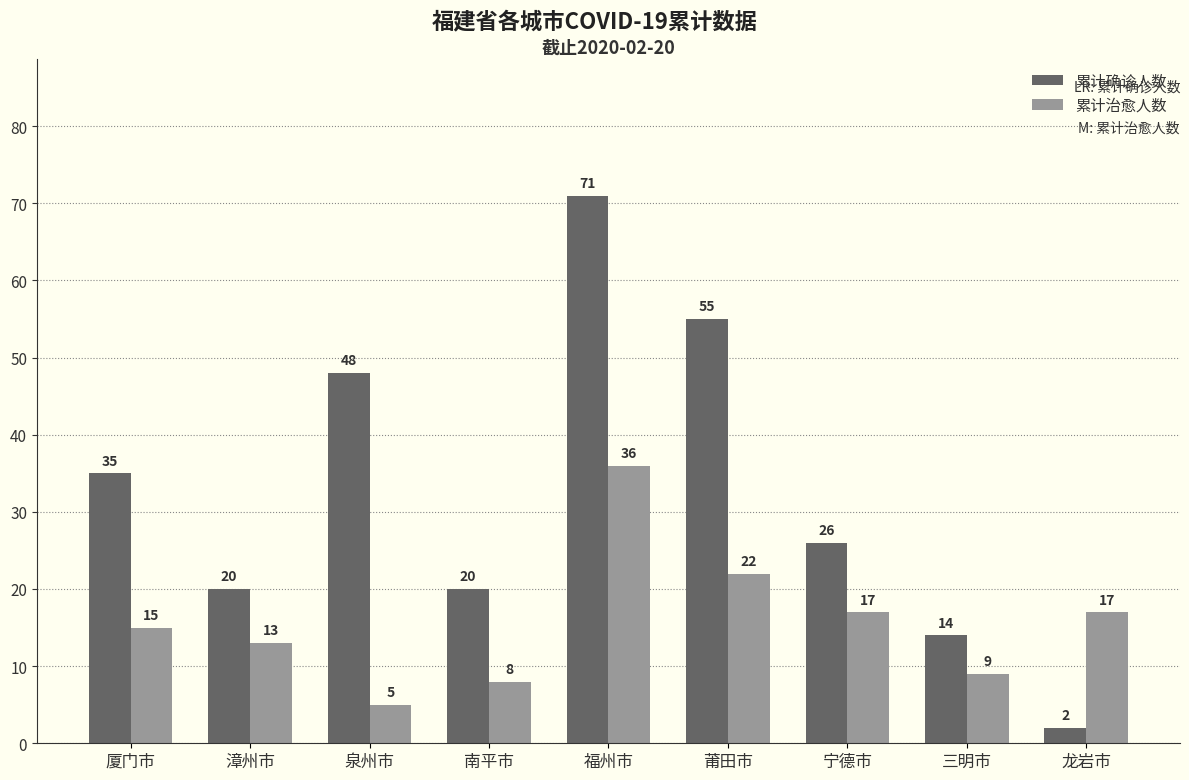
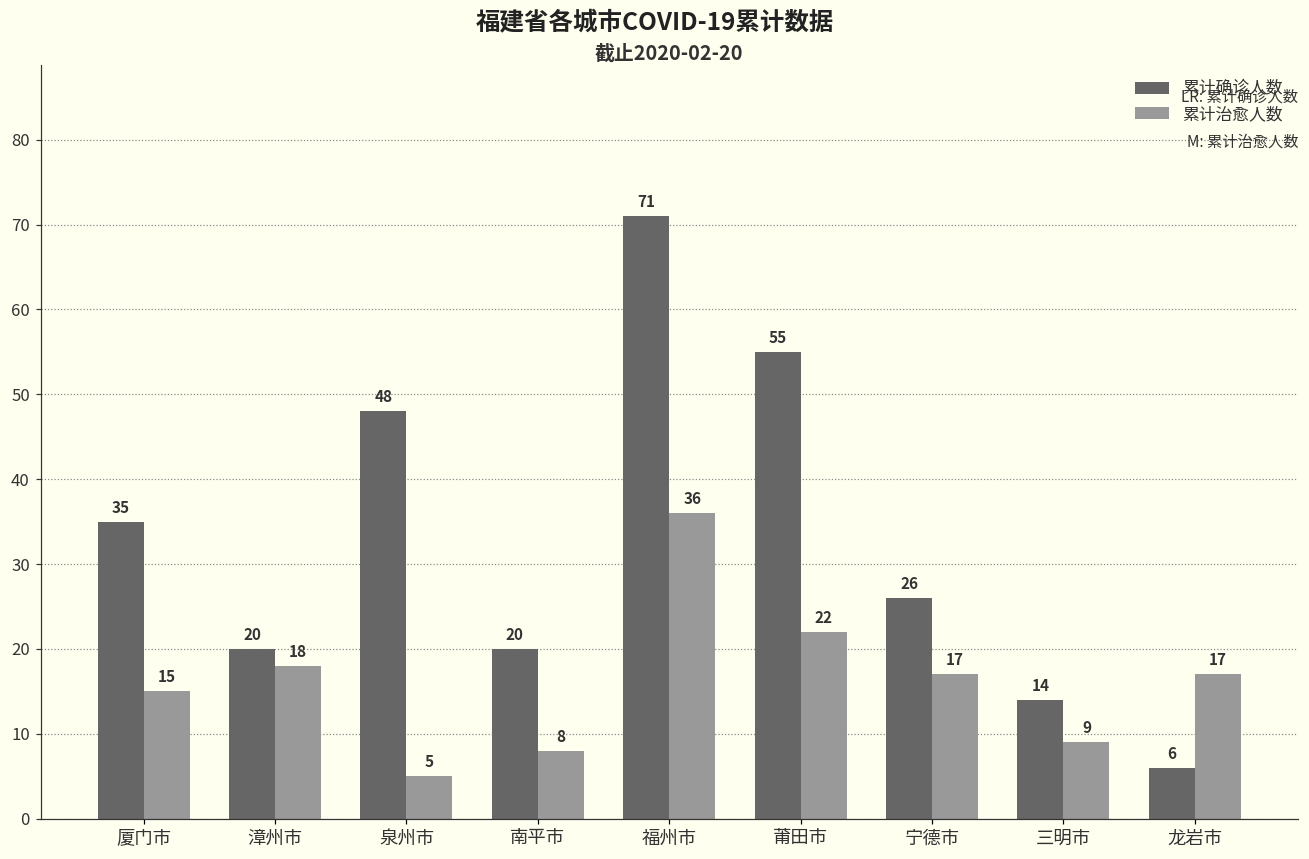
  {
    "累计确诊人数": {
      "厦门市": 35,
      "漳州市": 20,
      "泉州市": 48,
      "南平市": 20,
      "福州市": 71,
      "莆田市": 55,
      "宁德市": 26,
      "三明市": 14,
-     "龙岩市": 2
+     "龙岩市": 6
    },
    "累计治愈人数": {
      "厦门市": 15,
-     "漳州市": 13,
+     "漳州市": 18,
      "泉州市": 5,
      "南平市": 8,
      "福州市": 36,
      "莆田市": 22,
      "宁德市": 17,
      "三明市": 9,
      "龙岩市": 17
    }
  }
